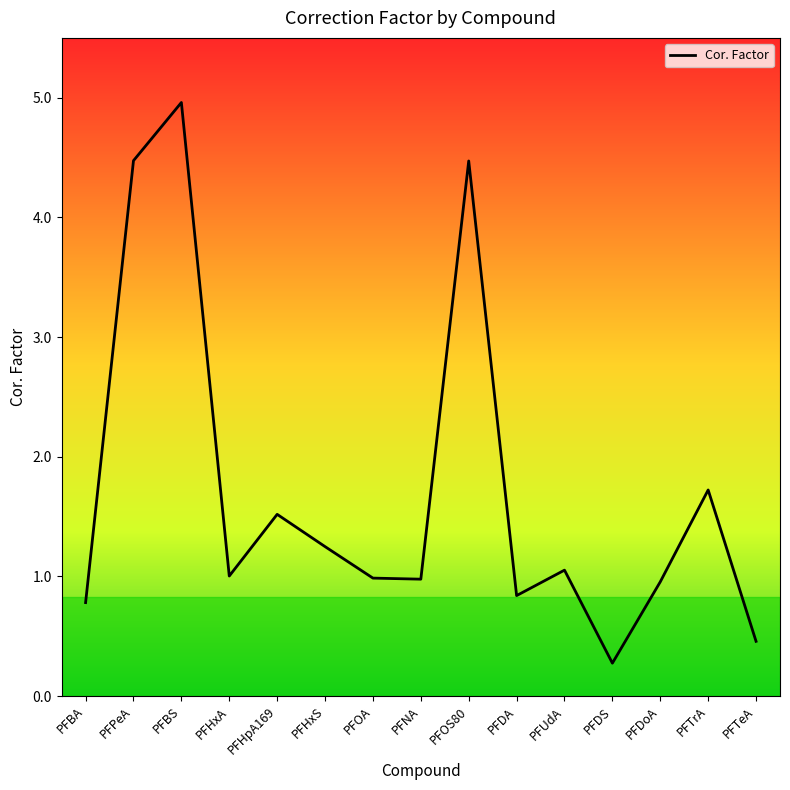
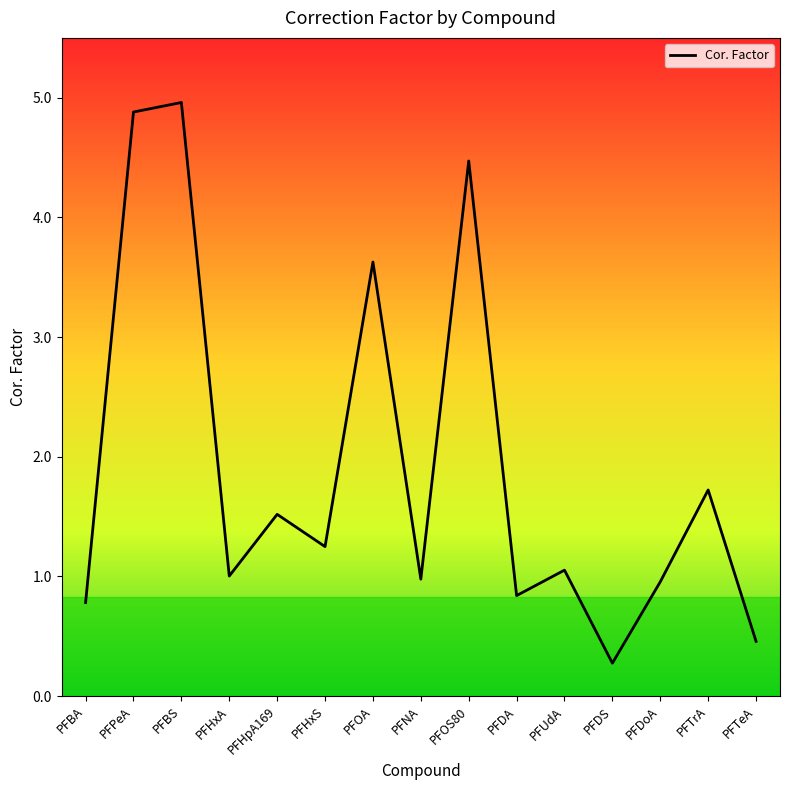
  {
-   "PFPeA": 4.47,
+   "PFPeA": 4.88,
    "PFBS": 4.96,
    "PFHxA": 1.00,
    "PFHpA169": 1.52,
    "PFHxS": 1.25,
-   "PFOA": 0.99,
+   "PFOA": 3.63,
    "PFNA": 0.98,
    "PFOS80": 4.47,
    "PFDA": 0.84,
    "PFUdA": 1.05,
    "PFDoA": 0.95,
    "PFTrA": 1.72
  }
